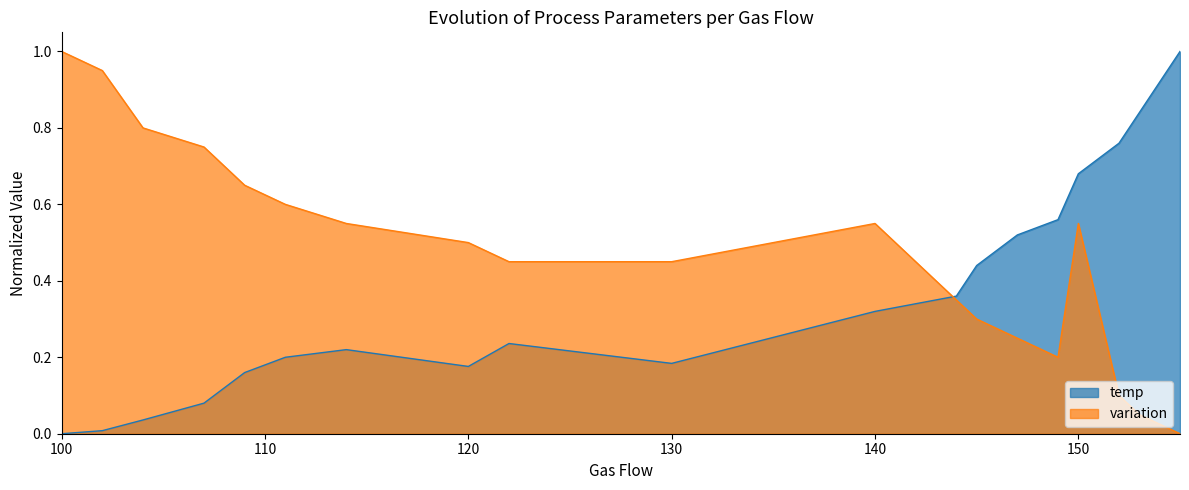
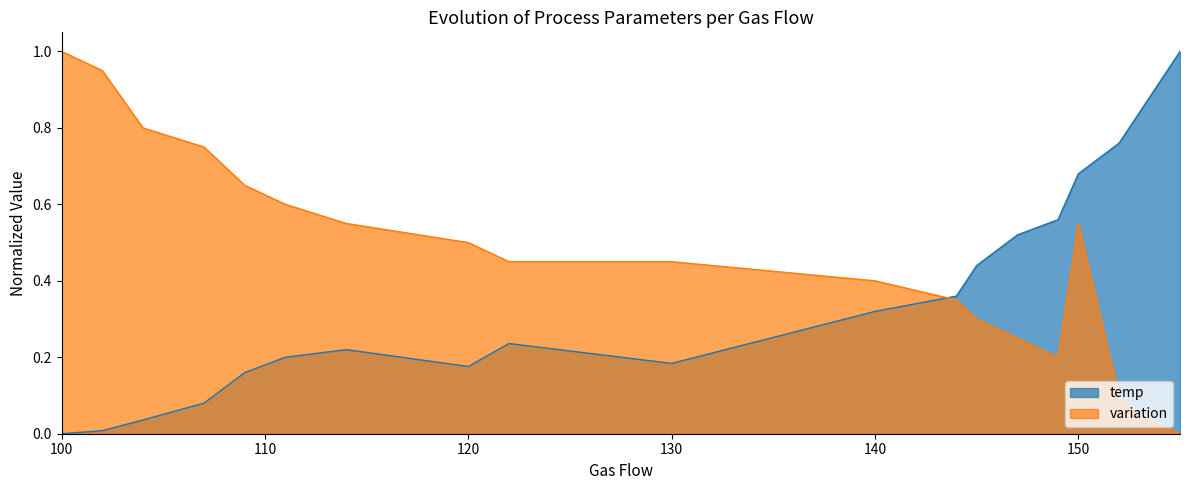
  {
    "temp": {
      "100": 0.00,
      "120": 0.18,
      "130": 0.18,
      "140": 0.32,
      "150": 0.68
    },
    "variation": {
      "100": 1.00,
      "120": 0.50,
      "130": 0.45,
-     "140": 0.55,
+     "140": 0.40,
      "150": 0.55
    }
  }
